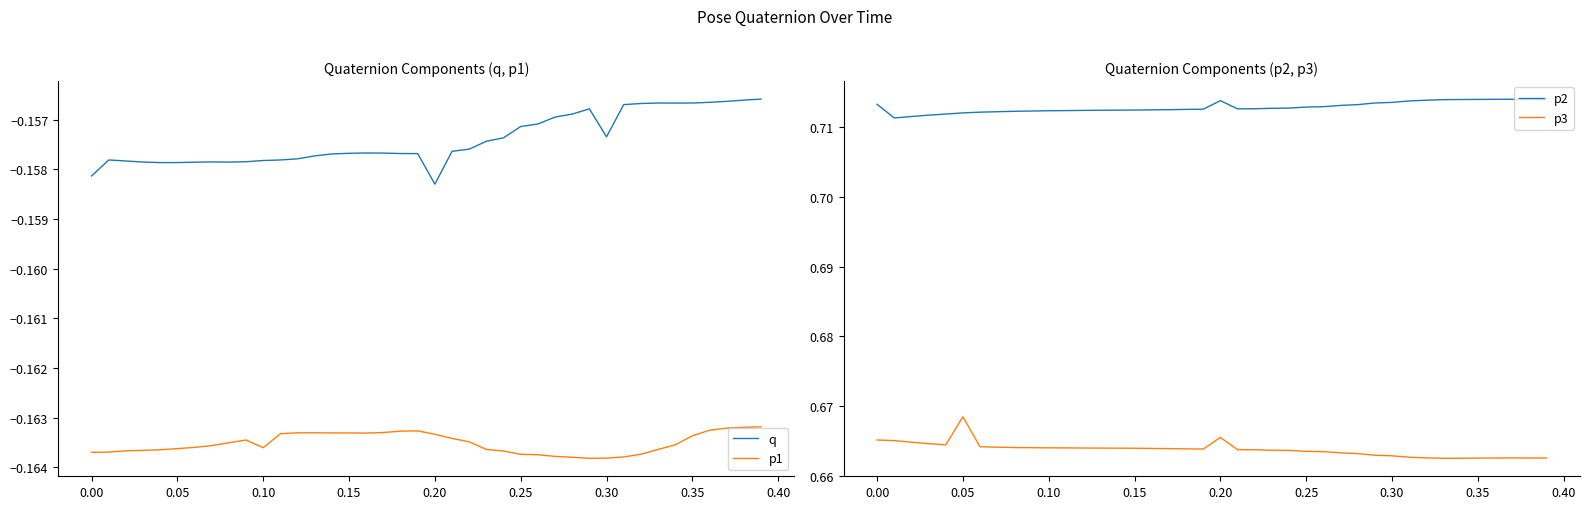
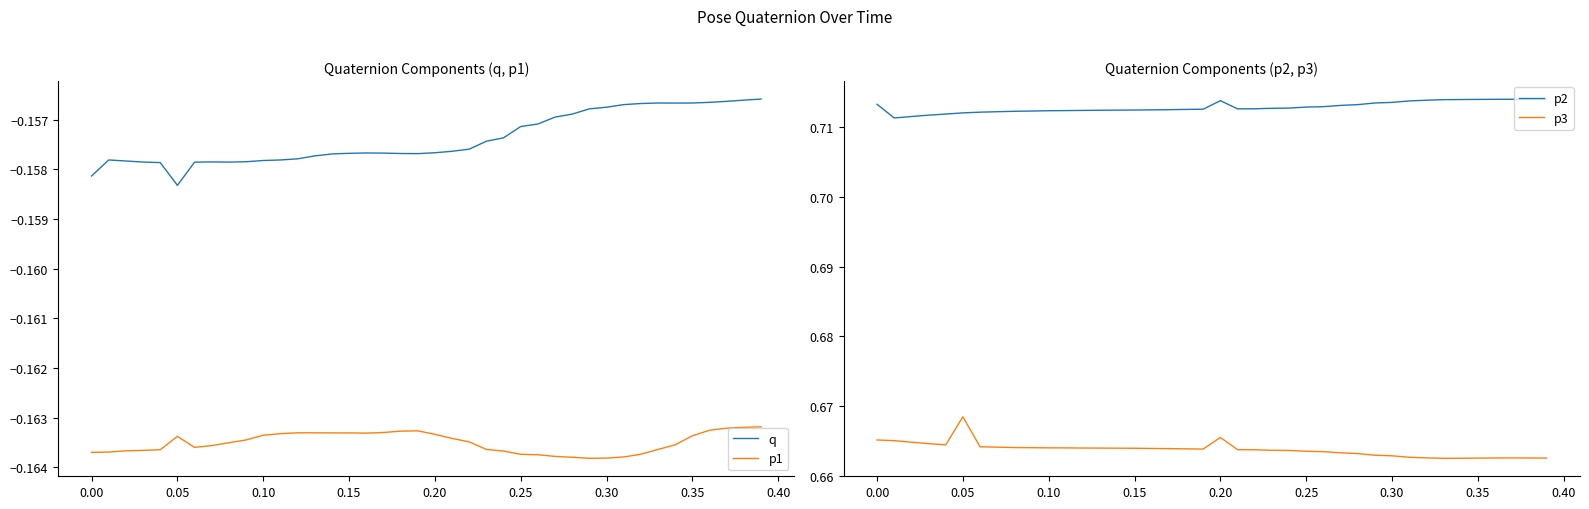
  {
    "Quaternion Components (q, p1)": {
      "q": {
        "0.00": -0.1581,
-       "0.05": -0.1579,
+       "0.05": -0.1583,
        "0.10": -0.1578,
        "0.15": -0.1577,
-       "0.20": -0.1583,
+       "0.20": -0.1577,
        "0.25": -0.1571,
-       "0.30": -0.1573,
+       "0.30": -0.1567,
        "0.35": -0.1567
      },
      "p1": {
        "0.00": -0.1637,
-       "0.05": -0.1636,
-       "0.10": -0.1636,
+       "0.05": -0.1634,
+       "0.10": -0.1634,
        "0.15": -0.1633,
        "0.20": -0.1633,
        "0.25": -0.1637,
        "0.30": -0.1638,
        "0.35": -0.1634
      }
    },
    "Quaternion Components (p2, p3)": {
      "p2": {
        "0.00": 0.713,
        "0.05": 0.712,
        "0.10": 0.712,
        "0.15": 0.712,
        "0.20": 0.714,
        "0.25": 0.713,
        "0.30": 0.714,
        "0.35": 0.714
      },
      "p3": {
        "0.00": 0.665,
        "0.05": 0.668,
        "0.10": 0.664,
        "0.15": 0.664,
        "0.20": 0.666,
        "0.25": 0.664,
        "0.30": 0.663,
        "0.35": 0.663
      }
    }
  }
